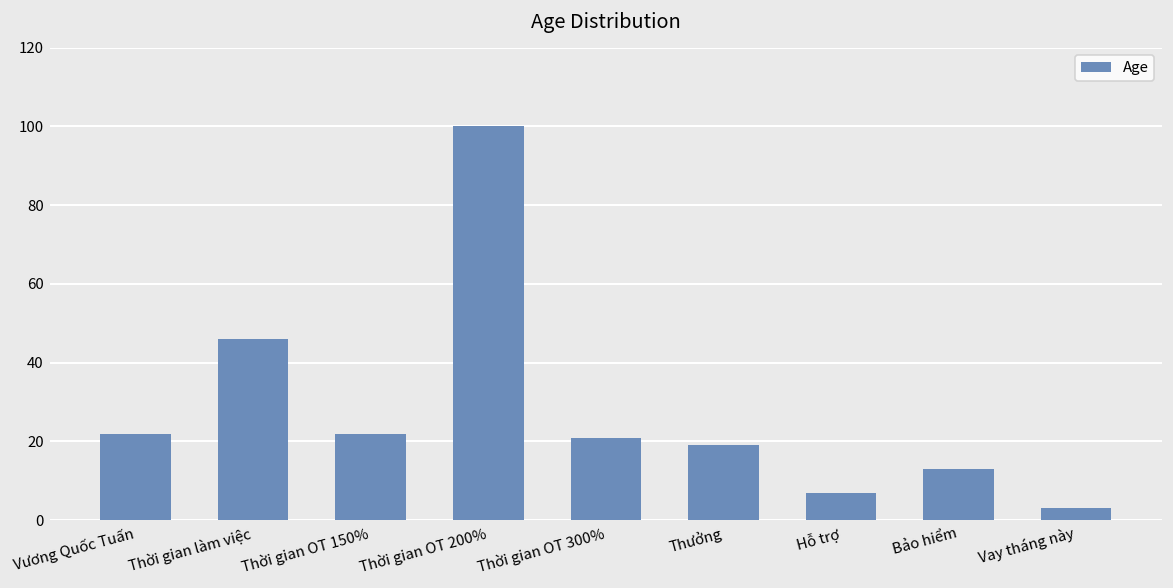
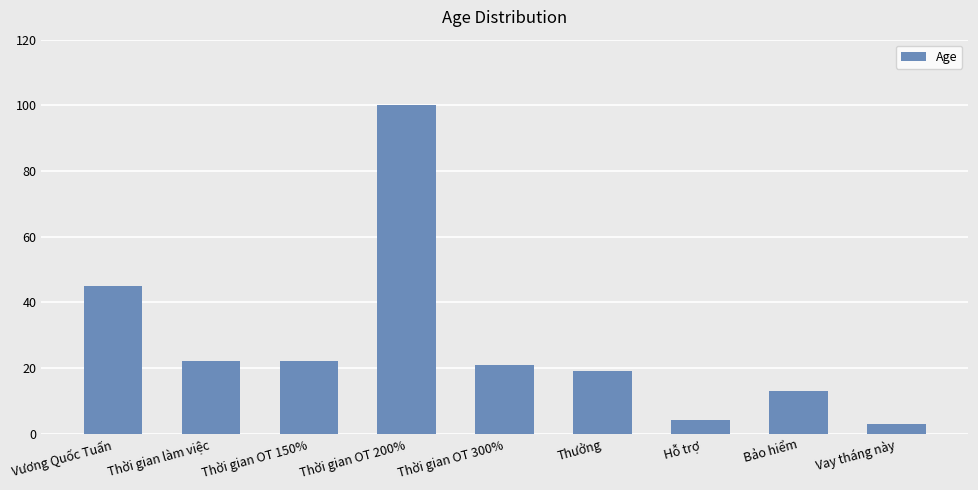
  {
-   "Vương Quốc Tuấn": 22,
-   "Thời gian làm việc": 46,
+   "Vương Quốc Tuấn": 45,
+   "Thời gian làm việc": 22,
    "Thời gian OT 150%": 22,
    "Thời gian OT 200%": 100,
    "Thời gian OT 300%": 21,
    "Thưởng": 19,
-   "Hỗ trợ": 7,
+   "Hỗ trợ": 4,
    "Bảo hiểm": 13,
    "Vay tháng này": 3
  }
